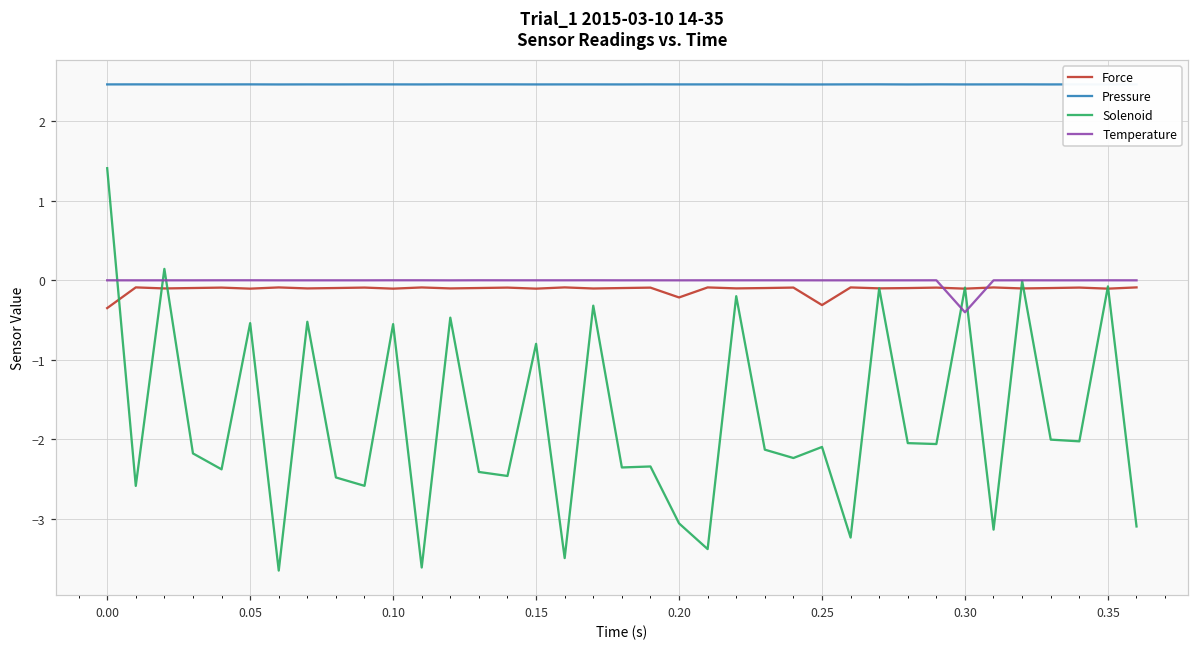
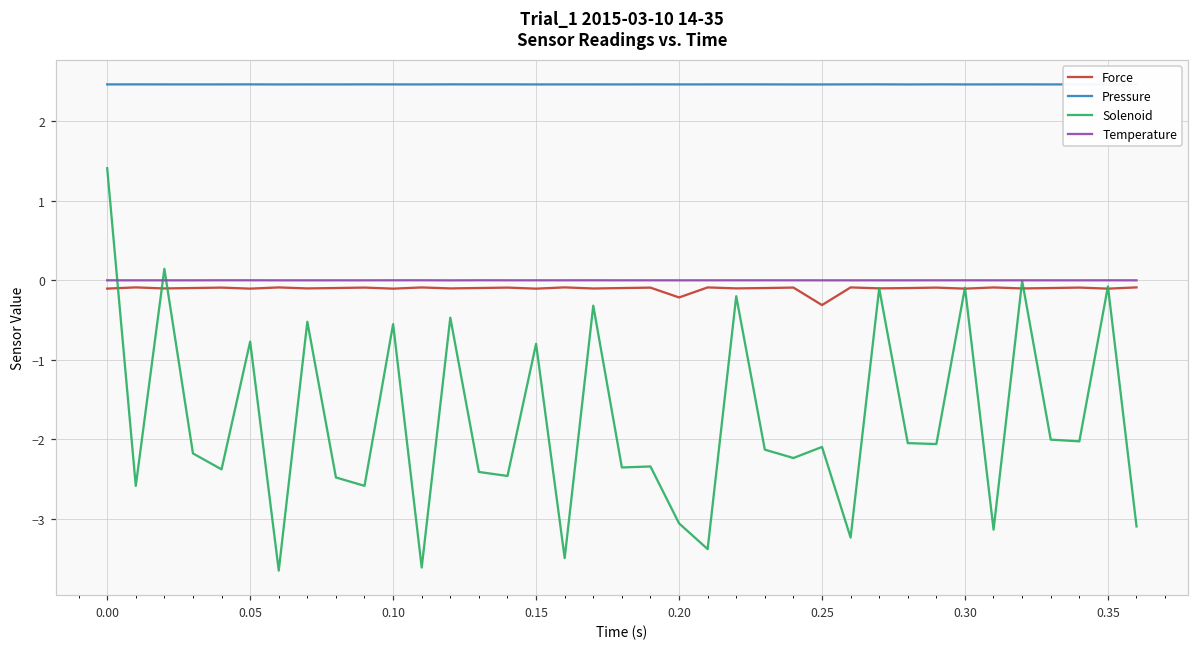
  {
    "Force": {
-     "0.00": -0.3,
+     "0.00": -0.1,
      "0.05": -0.1,
      "0.10": -0.1,
      "0.15": -0.1,
      "0.20": -0.2,
      "0.25": -0.3
    },
    "Pressure": {
      "0.00": 2.5,
      "0.05": 2.5,
      "0.10": 2.5,
      "0.15": 2.5,
      "0.20": 2.5,
      "0.25": 2.5,
      "0.30": 2.5
    },
    "Solenoid": {
      "0.00": 1.4,
-     "0.05": -0.5,
+     "0.05": -0.8,
      "0.10": -0.6,
      "0.15": -0.8,
      "0.20": -3.1,
      "0.25": -2.1
    },
    "Temperature": {
      "0.00": 0.0,
      "0.05": 0.0,
      "0.10": 0.0,
      "0.15": 0.0,
      "0.20": 0.0,
      "0.25": 0.0,
-     "0.30": -0.4,
+     "0.30": 0.0,
      "0.35": 0.0
    }
  }
